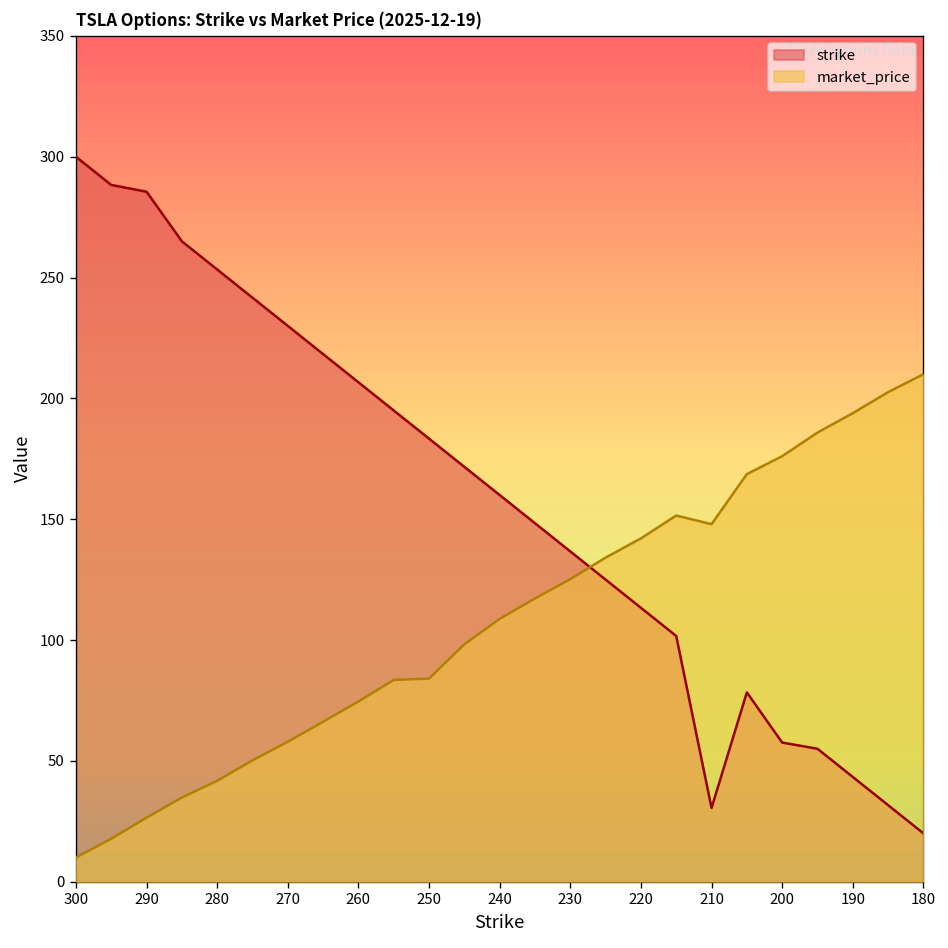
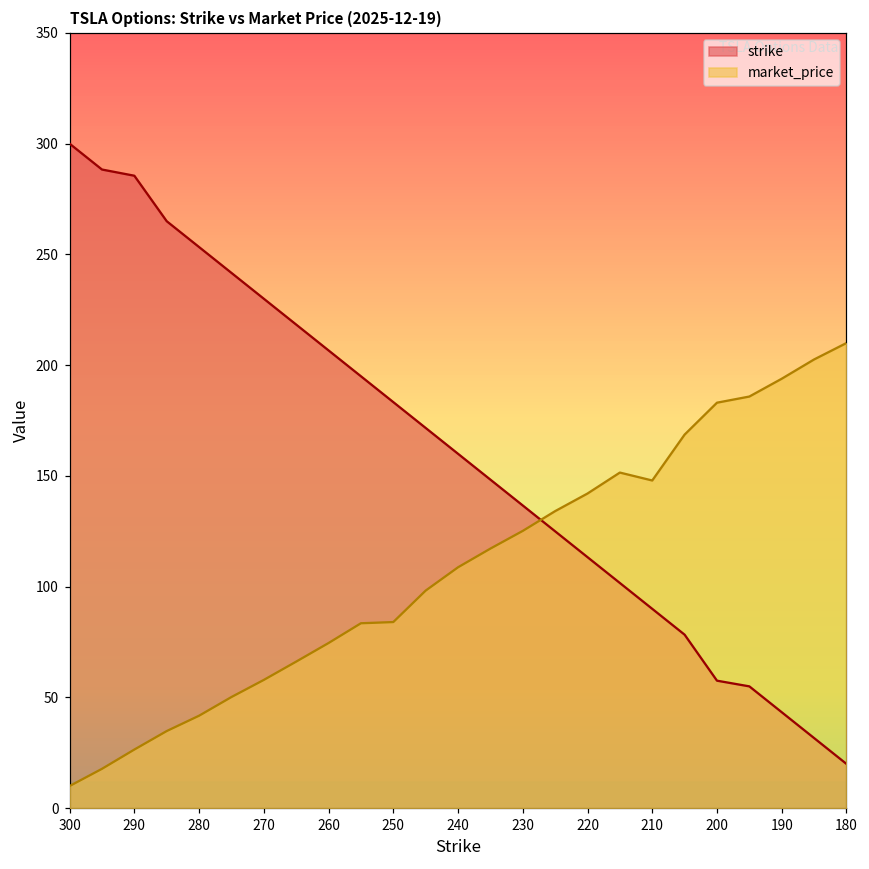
  {
    "strike": {
      "300": 300,
      "290": 286,
      "280": 253,
      "270": 230,
      "260": 207,
      "250": 183,
      "240": 160,
      "230": 137,
      "220": 113,
-     "210": 31,
+     "210": 90,
      "200": 58,
      "190": 43,
      "180": 20
    },
    "market_price": {
      "290": 26,
      "280": 42,
      "270": 58,
      "260": 75,
      "250": 84,
      "240": 109,
      "230": 125,
      "220": 142,
      "210": 148,
-     "200": 176,
+     "200": 183,
      "190": 194,
      "180": 210
    }
  }
